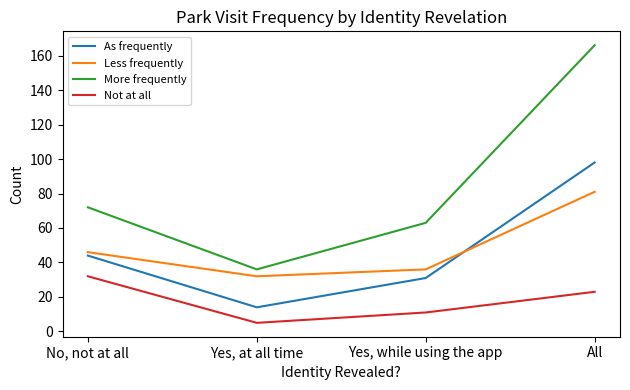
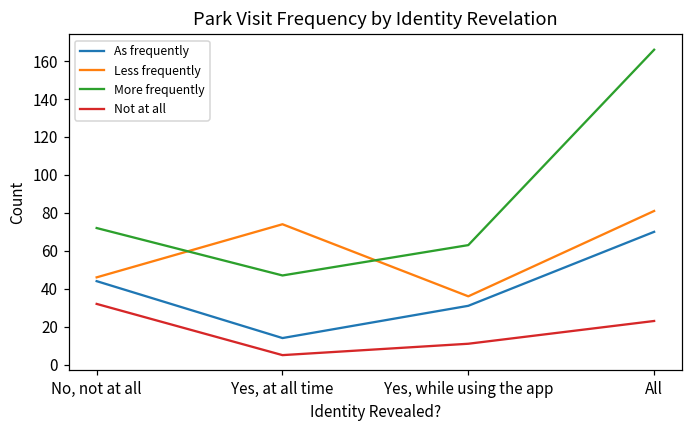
  {
    "As frequently": {
      "No, not at all": 44,
      "Yes, at all time": 14,
      "Yes, while using the app": 31,
-     "All": 98
+     "All": 70
    },
    "Less frequently": {
      "No, not at all": 46,
-     "Yes, at all time": 32,
+     "Yes, at all time": 74,
      "Yes, while using the app": 36,
      "All": 81
    },
    "More frequently": {
      "No, not at all": 72,
-     "Yes, at all time": 36,
+     "Yes, at all time": 47,
      "Yes, while using the app": 63,
      "All": 166
    },
    "Not at all": {
      "No, not at all": 32,
      "Yes, at all time": 5,
      "Yes, while using the app": 11,
      "All": 23
    }
  }
